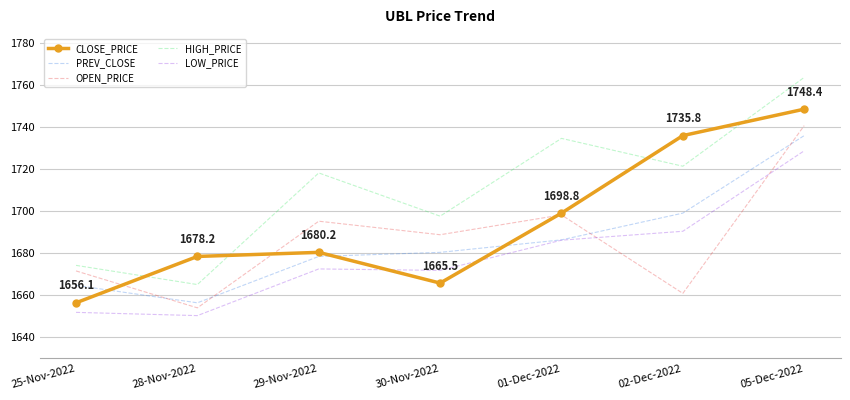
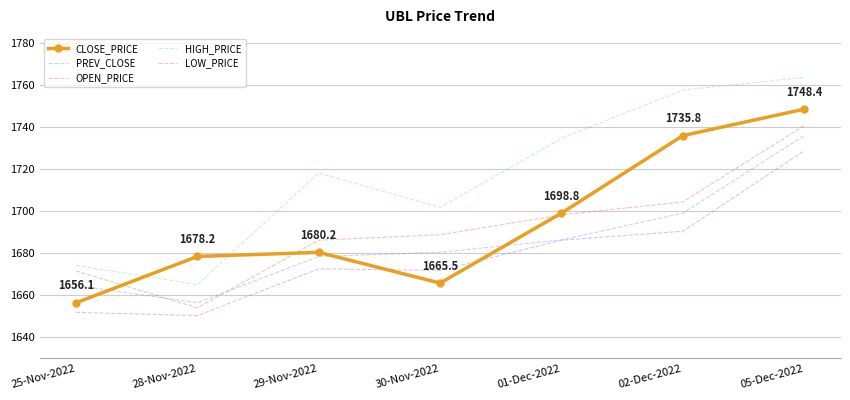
  {
    "CLOSE_PRICE": {
      "28-Nov-2022": 1678.2,
      "02-Dec-2022": 1735.8,
      "05-Dec-2022": 1748.4
    },
    "OPEN_PRICE": {
      "25-Nov-2022": 1671,
      "28-Nov-2022": 1654,
-     "29-Nov-2022": 1695,
+     "29-Nov-2022": 1686,
      "30-Nov-2022": 1689,
-     "02-Dec-2022": 1661,
+     "02-Dec-2022": 1704,
      "05-Dec-2022": 1741
    },
    "HIGH_PRICE": {
      "25-Nov-2022": 1674,
      "28-Nov-2022": 1665,
      "29-Nov-2022": 1718,
-     "30-Nov-2022": 1697,
+     "30-Nov-2022": 1702,
      "01-Dec-2022": 1734,
-     "02-Dec-2022": 1721
+     "02-Dec-2022": 1758
    }
  }
